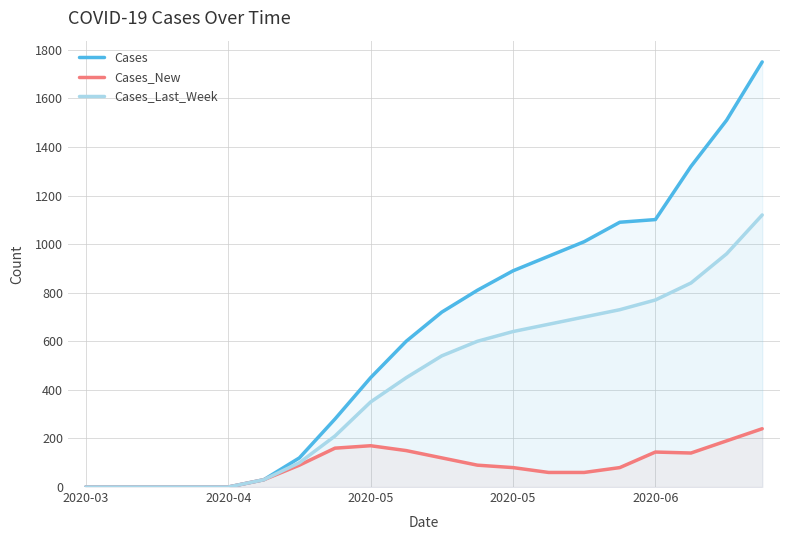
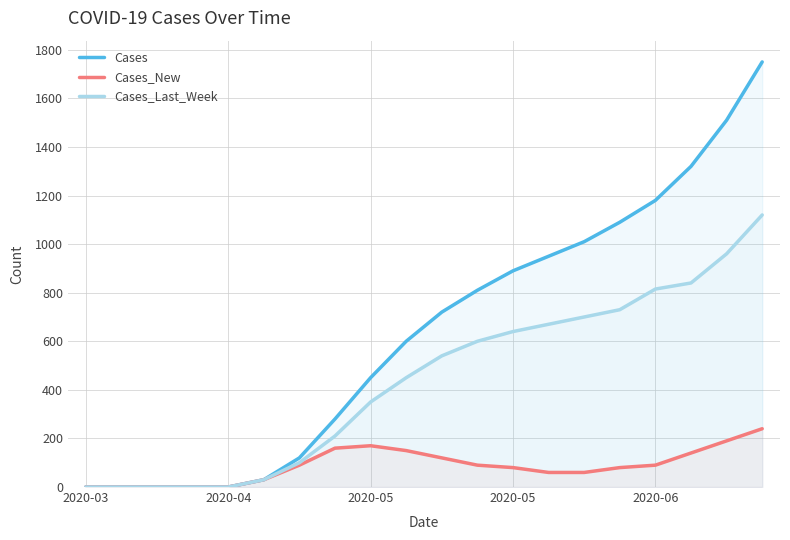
  {
    "Cases": {
-     "2020-06": 1100
+     "2020-06": 1180
    },
    "Cases_New": {
-     "2020-06": 140
+     "2020-06": 90
    },
    "Cases_Last_Week": {
-     "2020-06": 770
+     "2020-06": 820
    }
  }
